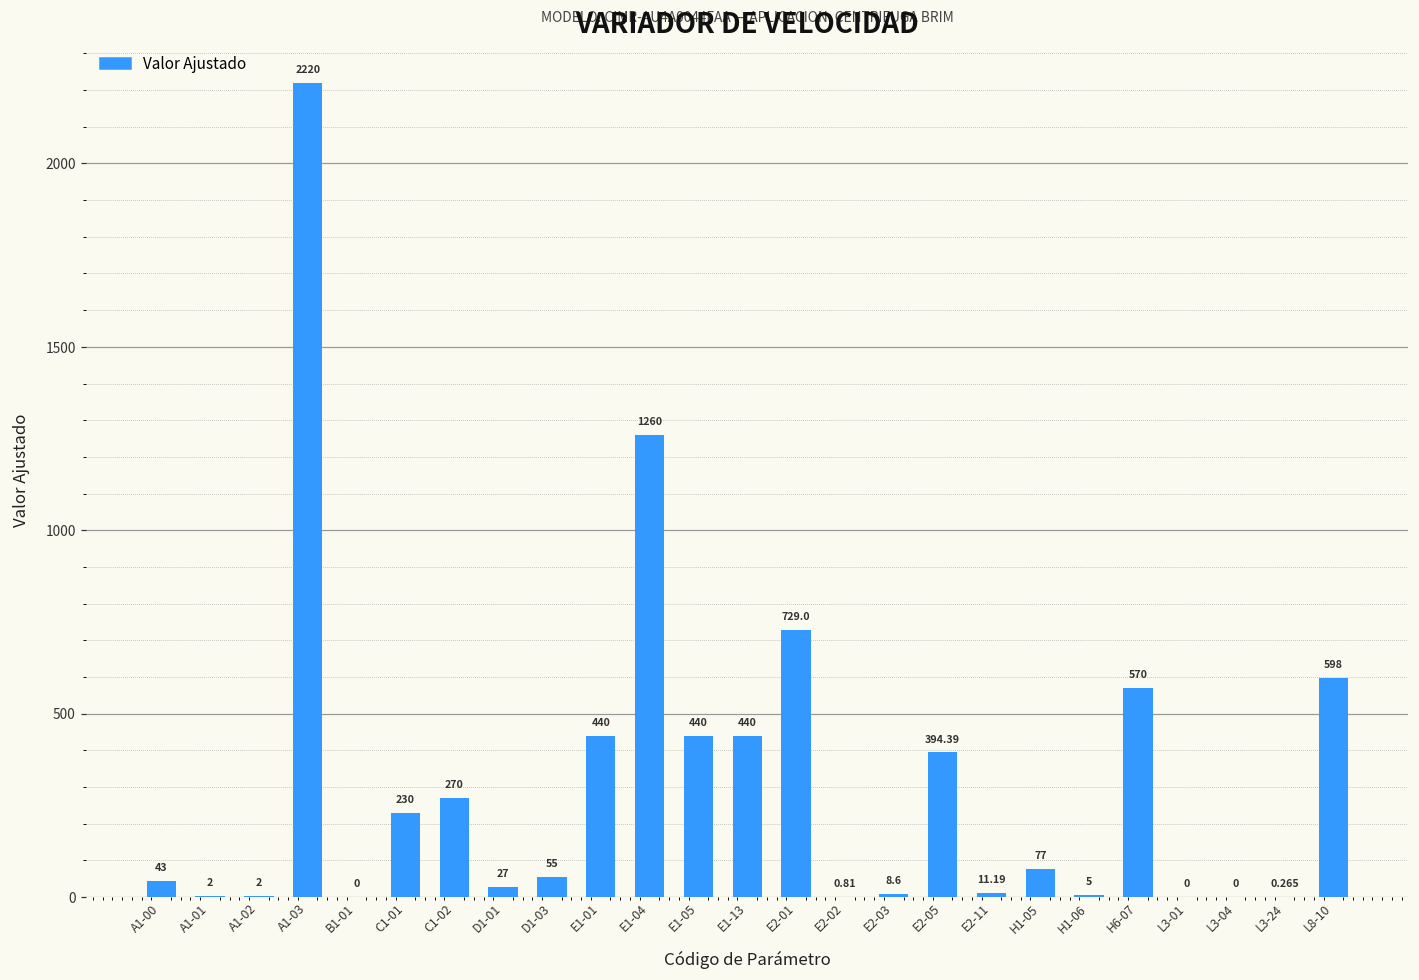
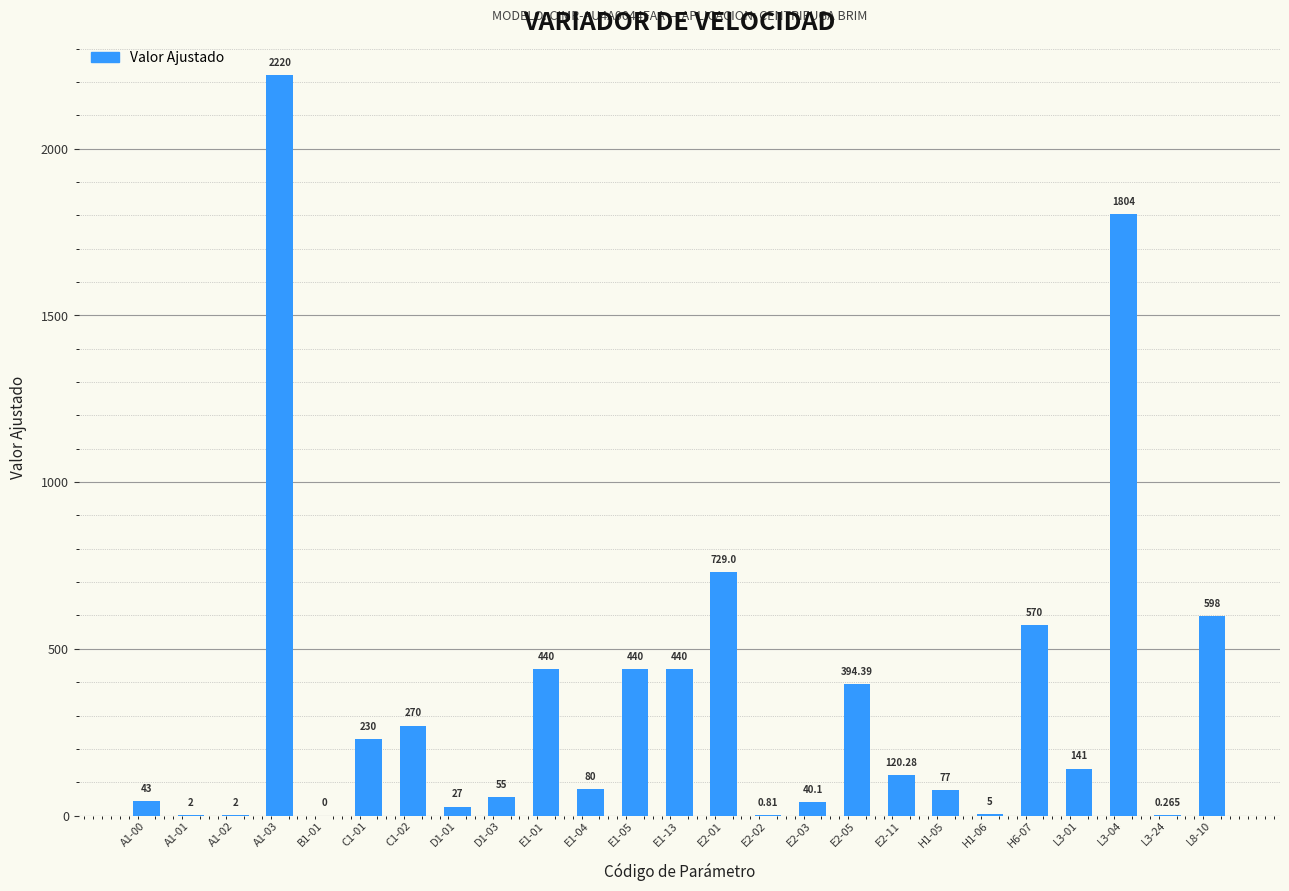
  {
    "A1-00": 43,
    "A1-01": 2,
    "A1-02": 2,
    "A1-03": 2220,
    "B1-01": 0,
    "C1-01": 230,
    "C1-02": 270,
    "D1-01": 27,
    "D1-03": 55,
    "E1-01": 440,
-   "E1-04": 1260,
+   "E1-04": 80,
    "E1-05": 440,
    "E1-13": 440,
    "E2-01": 729.0,
    "E2-02": 0.81,
-   "E2-03": 8.6,
+   "E2-03": 40.1,
    "E2-05": 394.39,
-   "E2-11": 11.19,
+   "E2-11": 120.28,
    "H1-05": 77,
    "H1-06": 5,
    "H6-07": 570,
-   "L3-01": 0,
-   "L3-04": 0,
+   "L3-01": 141,
+   "L3-04": 1804,
    "L3-24": 0.265,
    "L8-10": 598
  }
